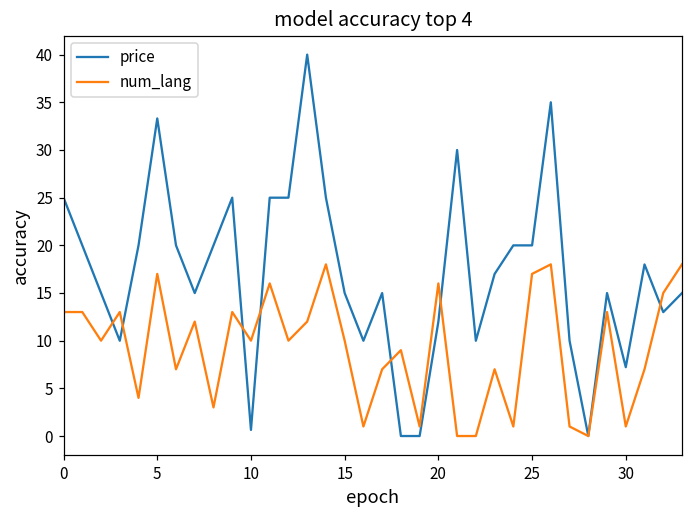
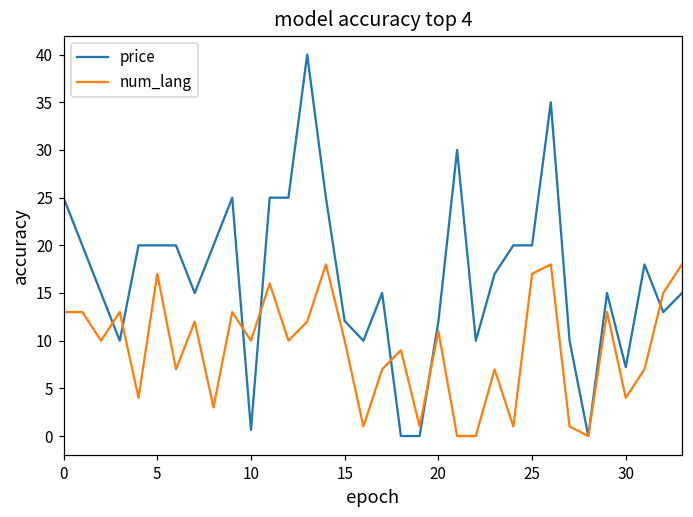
  {
    "price": {
-     "5": 33,
+     "5": 20,
      "10": 1,
-     "15": 15,
+     "15": 12,
      "20": 12,
      "25": 20,
      "30": 7
    },
    "num_lang": {
      "5": 17,
      "10": 10,
      "15": 10,
-     "20": 16,
+     "20": 11,
      "25": 17,
-     "30": 1
+     "30": 4
    }
  }
